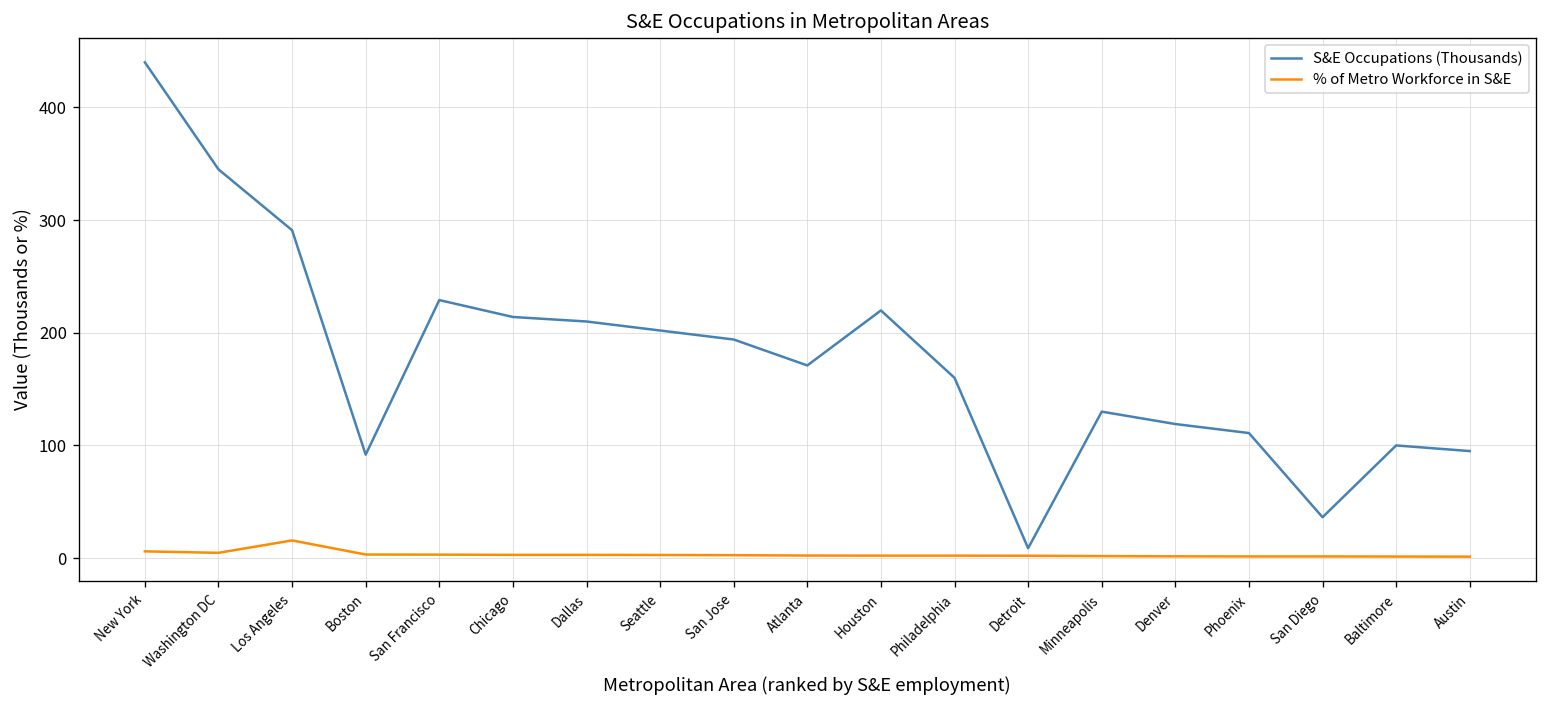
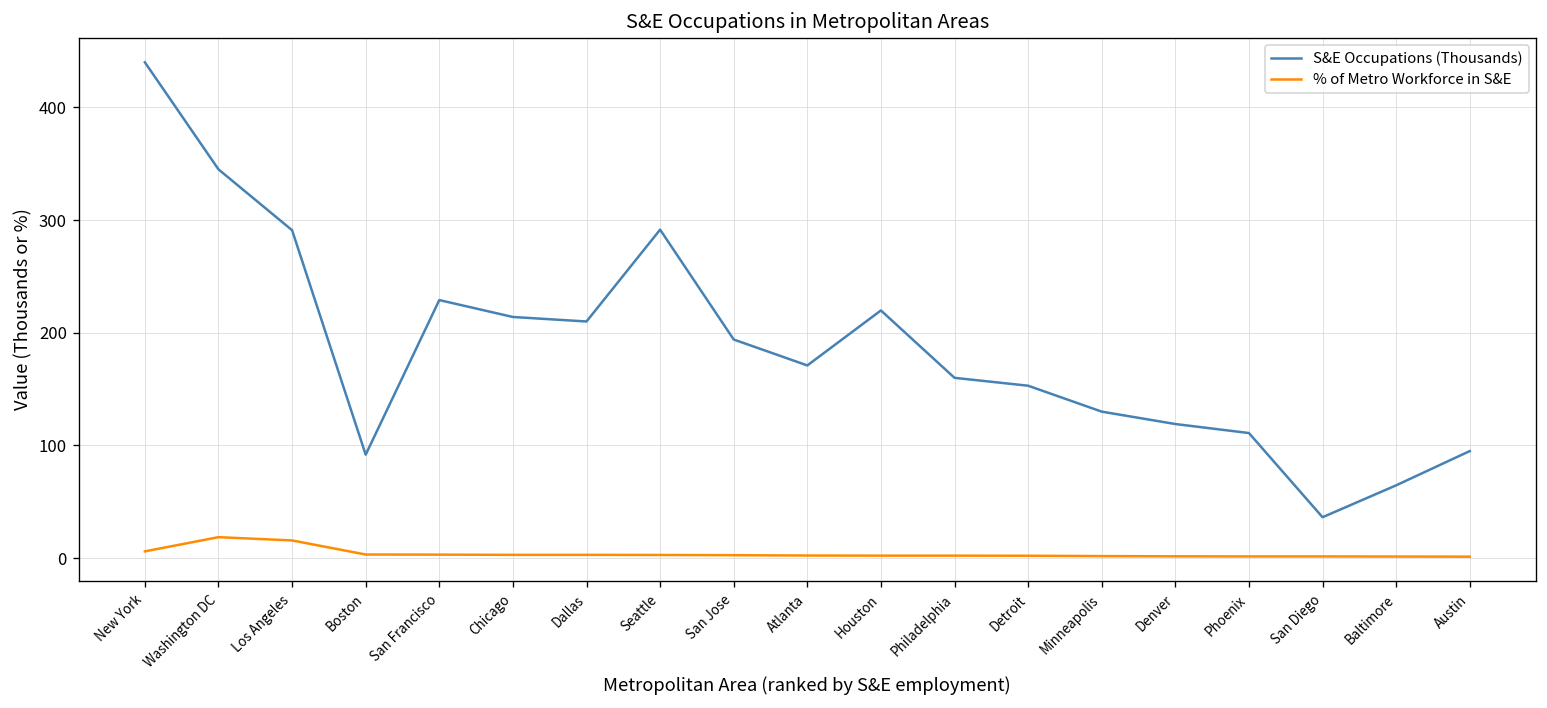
  {
    "S&E Occupations (Thousands)": {
      "New York": 440,
      "Washington DC": 350,
      "Los Angeles": 290,
      "Boston": 90,
      "San Francisco": 230,
      "Chicago": 210,
      "Dallas": 210,
-     "Seattle": 200,
+     "Seattle": 290,
      "San Jose": 190,
      "Atlanta": 170,
      "Houston": 220,
      "Philadelphia": 160,
-     "Detroit": 10,
+     "Detroit": 150,
      "Minneapolis": 130,
      "Denver": 120,
      "Phoenix": 110,
      "San Diego": 40,
-     "Baltimore": 100,
+     "Baltimore": 60,
      "Austin": 100
    },
    "% of Metro Workforce in S&E": {
      "New York": 10,
-     "Washington DC": 0,
+     "Washington DC": 20,
      "Los Angeles": 20,
      "Boston": 0,
      "San Francisco": 0,
      "Chicago": 0,
      "Dallas": 0,
      "Seattle": 0,
      "San Jose": 0,
      "Atlanta": 0,
      "Houston": 0,
      "Philadelphia": 0,
      "Detroit": 0,
      "Minneapolis": 0,
      "Denver": 0,
      "Phoenix": 0,
      "San Diego": 0,
      "Baltimore": 0,
      "Austin": 0
    }
  }
